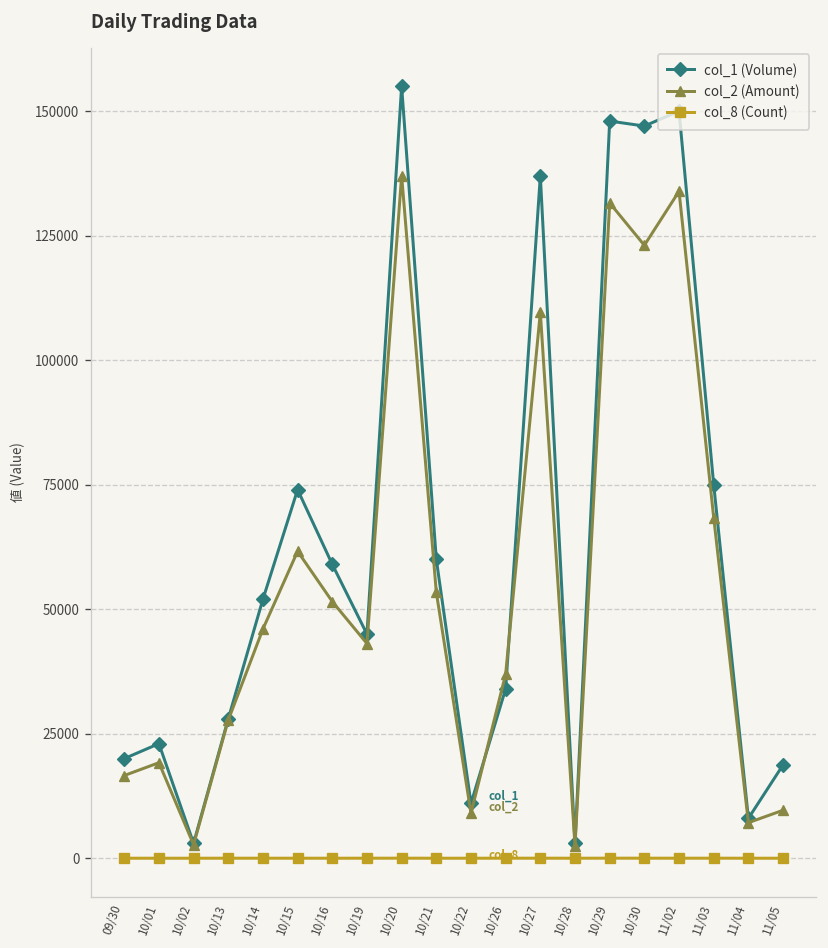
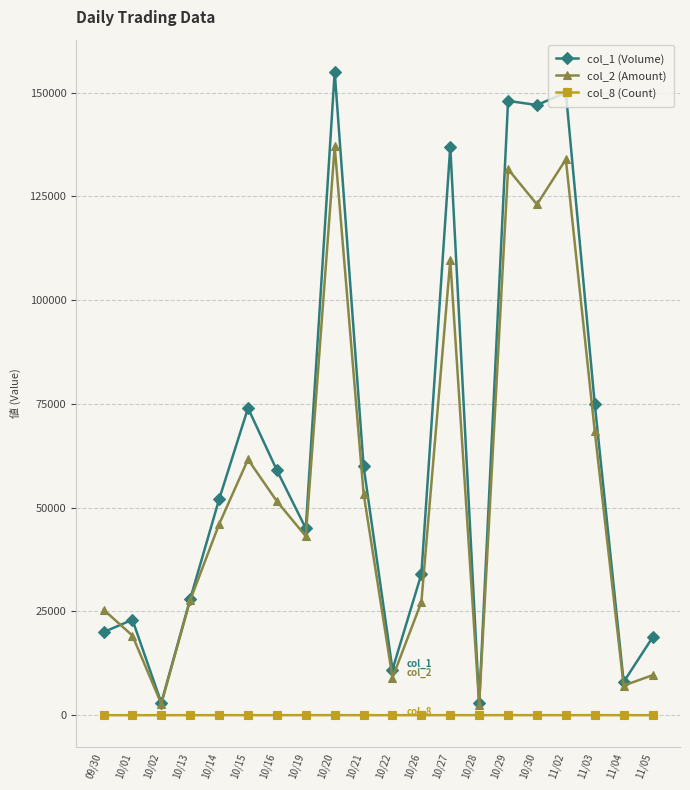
  {
    "col_1 (Volume)": {
      "09/30": 20000,
      "10/01": 23000,
      "10/14": 52000,
      "10/15": 74000,
      "10/16": 59000,
      "10/19": 45000,
      "10/20": 155000,
      "10/21": 60000,
      "10/26": 34000,
      "10/27": 137000,
      "10/29": 148000,
      "10/30": 147000,
      "11/03": 75000,
      "11/04": 8000,
      "11/05": 19000
    },
    "col_2 (Amount)": {
-     "09/30": 17000,
+     "09/30": 25000,
      "10/01": 19000,
      "10/14": 46000,
      "10/15": 62000,
      "10/16": 52000,
      "10/19": 43000,
      "10/20": 137000,
      "10/21": 53000,
-     "10/26": 37000,
+     "10/26": 27000,
      "10/27": 110000,
      "10/29": 132000,
      "10/30": 123000,
      "11/02": 134000,
      "11/03": 68000,
      "11/04": 7000,
      "11/05": 10000
    },
    "col_8 (Count)": {
      "09/30": 0,
      "10/01": 0,
      "10/02": 0,
      "10/13": 0,
      "10/14": 0,
      "10/15": 0,
      "10/16": 0,
      "10/19": 0,
      "10/20": 0,
      "10/21": 0,
      "10/22": 0,
      "10/27": 0,
      "10/28": 0,
      "10/29": 0,
      "10/30": 0,
      "11/02": 0,
      "11/03": 0,
      "11/04": 0,
      "11/05": 0
    }
  }
